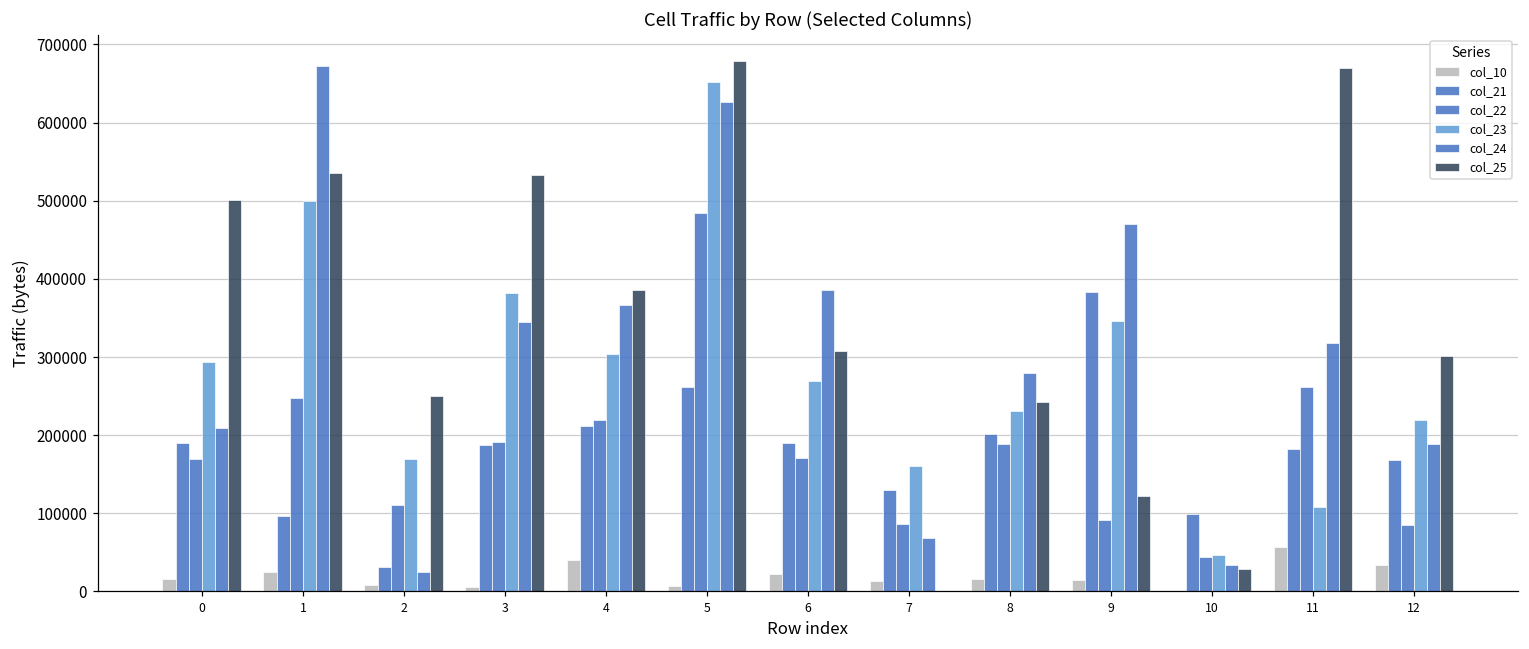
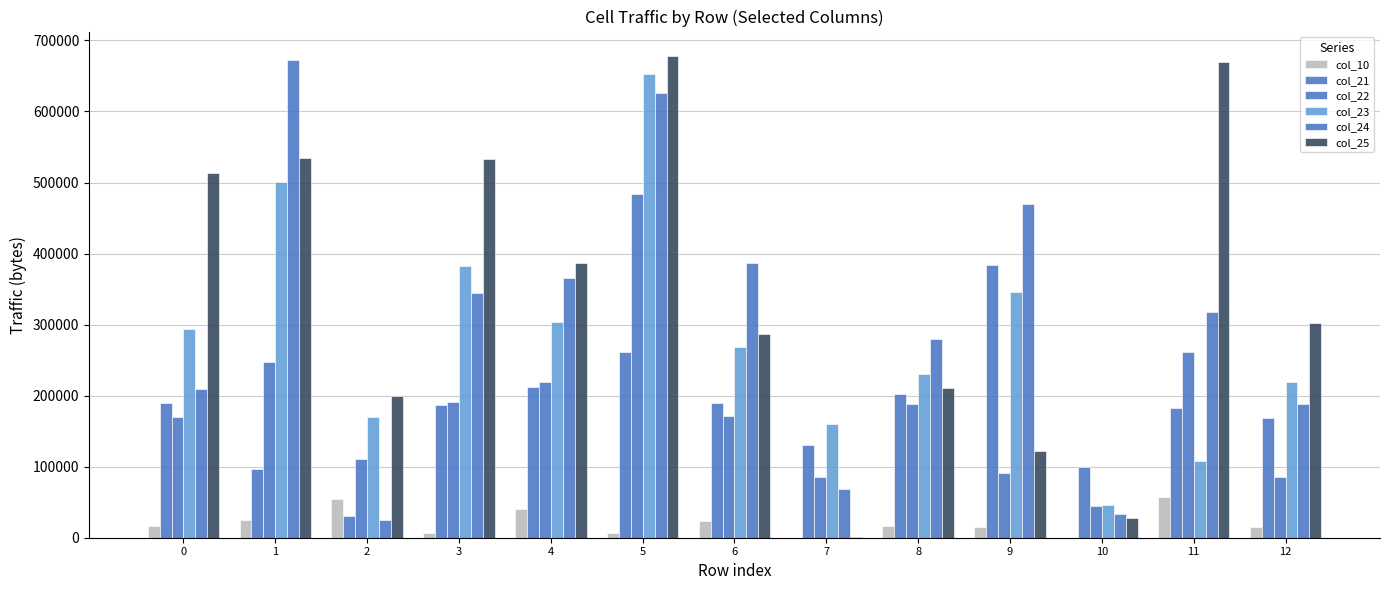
  {
    "col_10": {
      "0": 20000,
      "1": 20000,
-     "2": 10000,
+     "2": 50000,
      "3": 10000,
      "4": 40000,
      "5": 10000,
      "6": 20000,
-     "7": 10000,
+     "7": 0,
      "8": 20000,
      "9": 10000,
      "10": 0,
      "11": 60000,
-     "12": 30000
+     "12": 10000
    },
    "col_25": {
-     "0": 500000,
+     "0": 510000,
      "1": 540000,
-     "2": 250000,
+     "2": 200000,
      "3": 530000,
      "4": 390000,
      "5": 680000,
-     "6": 310000,
-     "8": 240000,
+     "6": 290000,
+     "8": 210000,
      "9": 120000,
      "10": 30000,
      "11": 670000,
      "12": 300000
    }
  }
